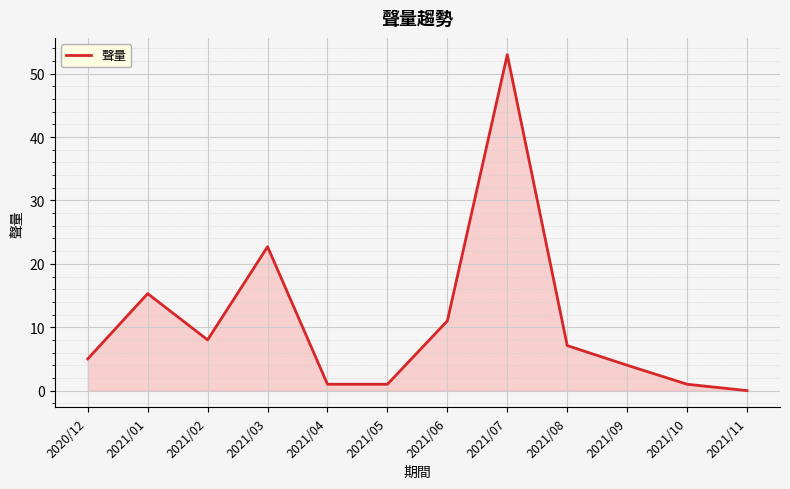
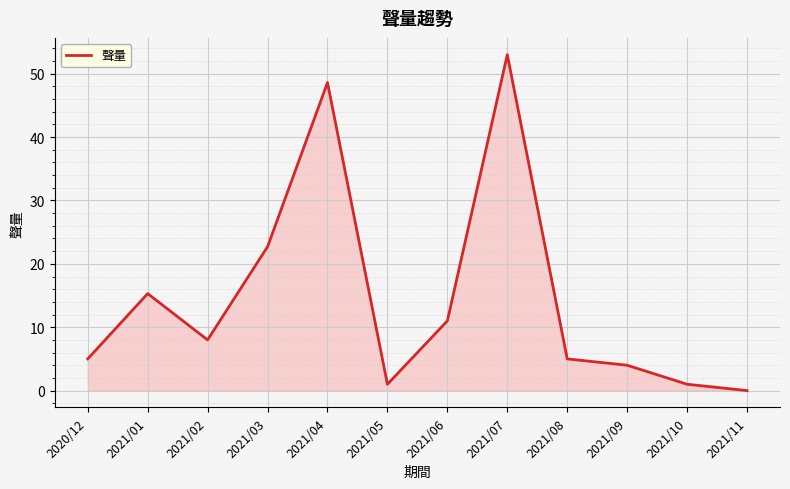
  {
    "2020/12": 5,
    "2021/01": 15,
    "2021/02": 8,
    "2021/03": 23,
-   "2021/04": 1,
+   "2021/04": 49,
    "2021/05": 1,
    "2021/06": 11,
    "2021/07": 53,
-   "2021/08": 7,
+   "2021/08": 5,
    "2021/09": 4,
    "2021/10": 1,
    "2021/11": 0
  }
